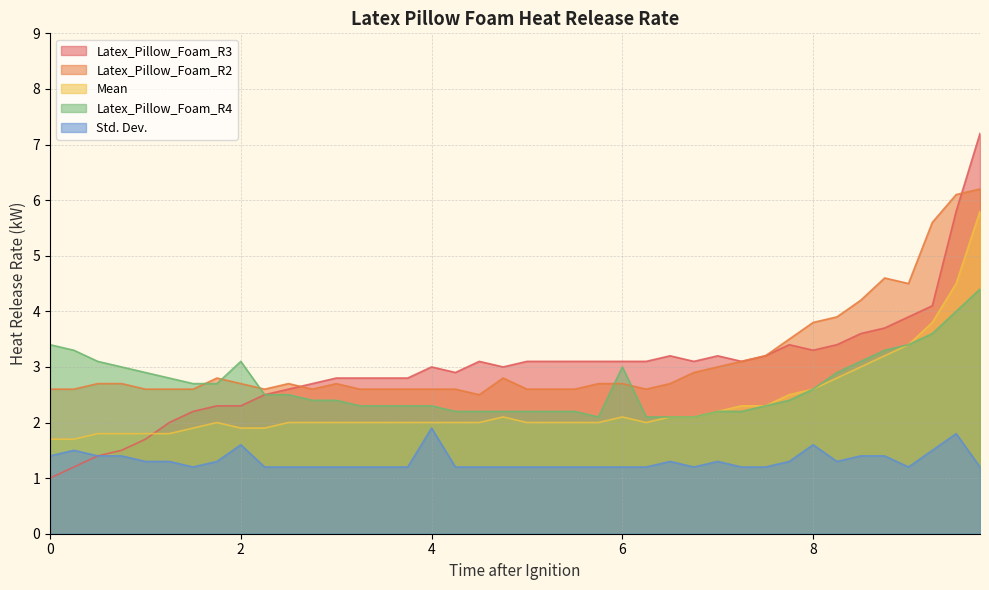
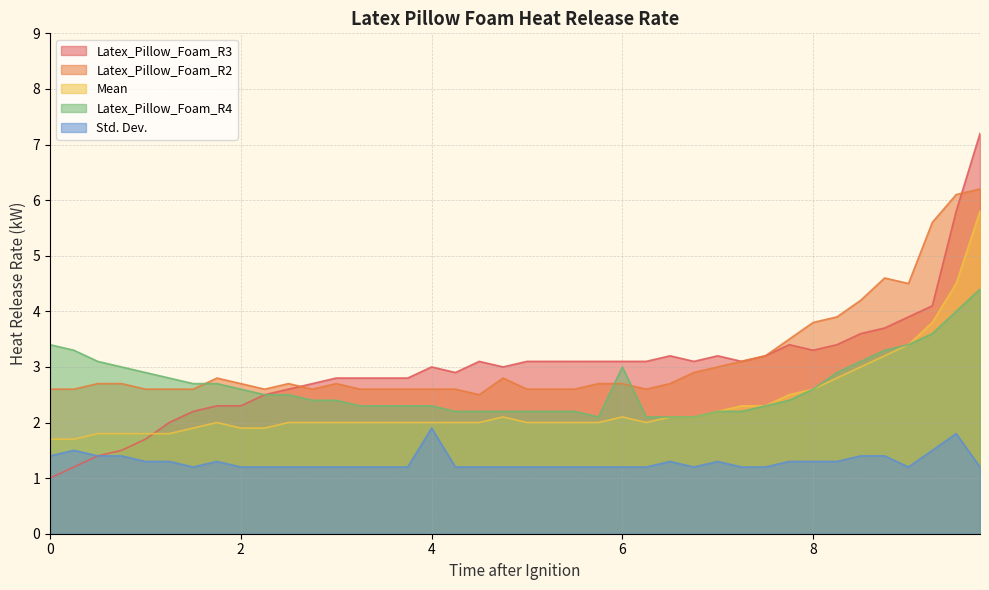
  {
    "Latex_Pillow_Foam_R4": {
      "0": 3.4,
-     "2": 3.1,
+     "2": 2.6,
      "4": 2.3,
      "6": 3.0
    },
    "Std. Dev.": {
      "0": 1.4,
-     "2": 1.6,
+     "2": 1.2,
      "4": 1.9,
      "6": 1.2,
-     "8": 1.6
+     "8": 1.3
    }
  }
